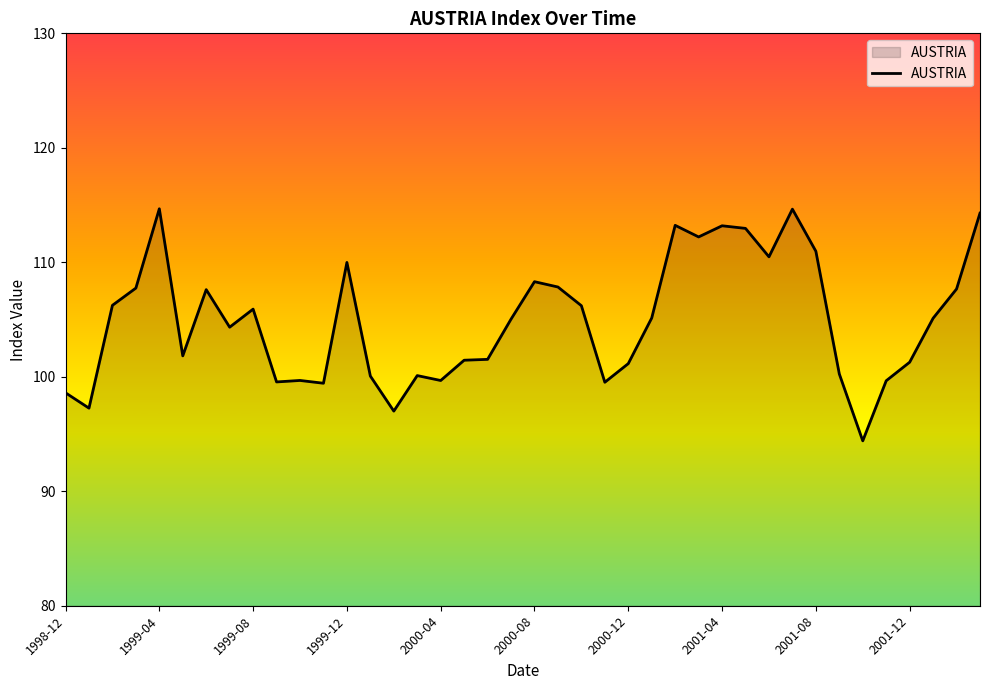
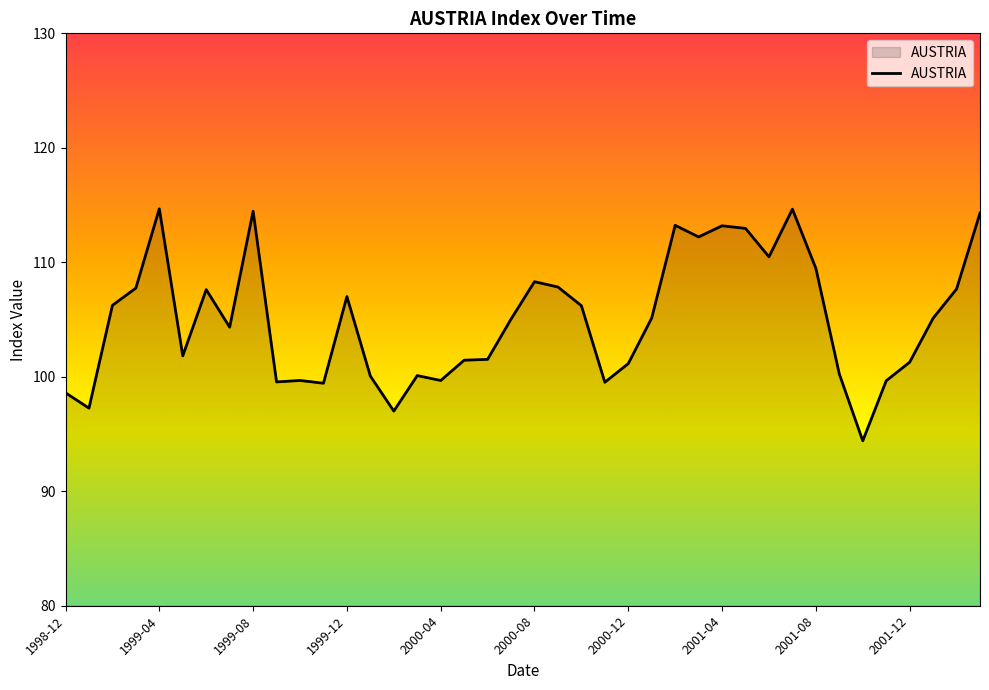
  {
    "1998-12": 98.6,
    "1999-04": 114.7,
-   "1999-08": 105.9,
-   "1999-12": 110.0,
+   "1999-08": 114.5,
+   "1999-12": 107.0,
    "2000-04": 99.7,
    "2000-08": 108.3,
    "2000-12": 101.2,
    "2001-04": 113.2,
-   "2001-08": 111.0,
+   "2001-08": 109.5,
    "2001-12": 101.3
  }
